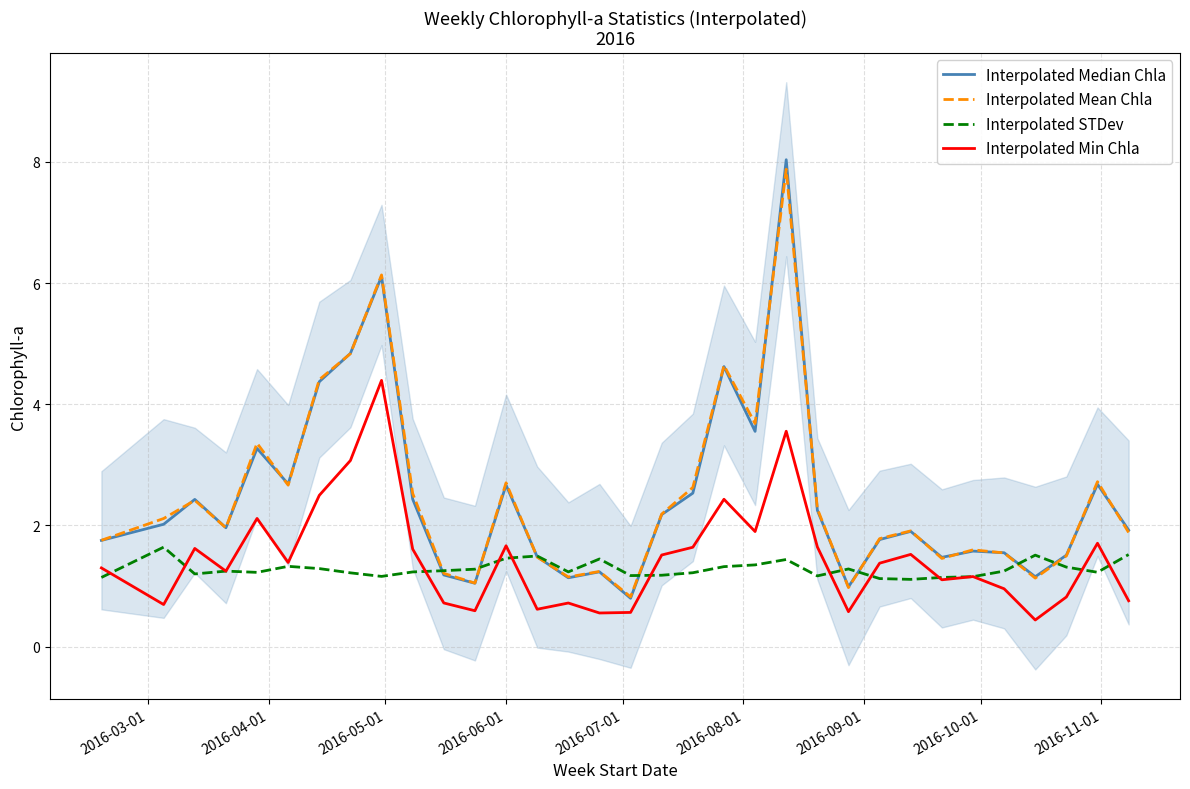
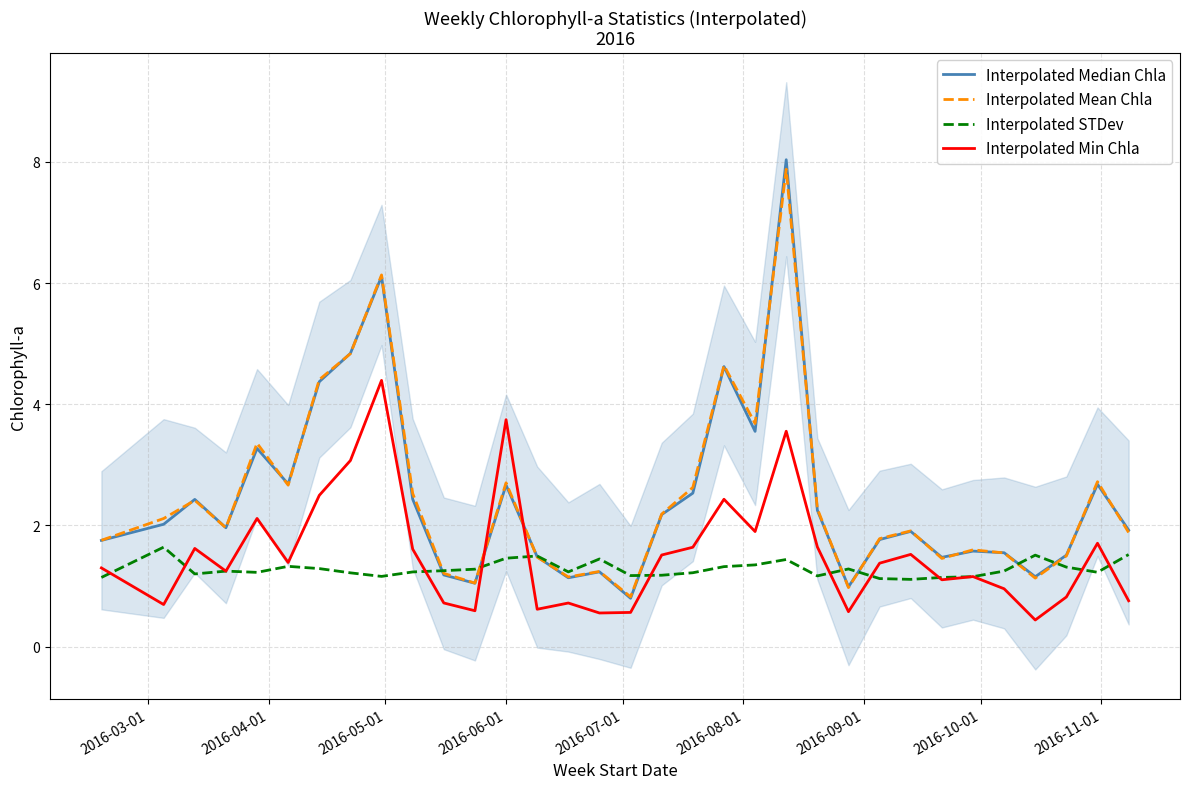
  {
    "Interpolated STDev": {
      "2016-06-01": 1.5
    },
    "Interpolated Min Chla": {
-     "2016-06-01": 1.7
+     "2016-06-01": 3.7
    }
  }
